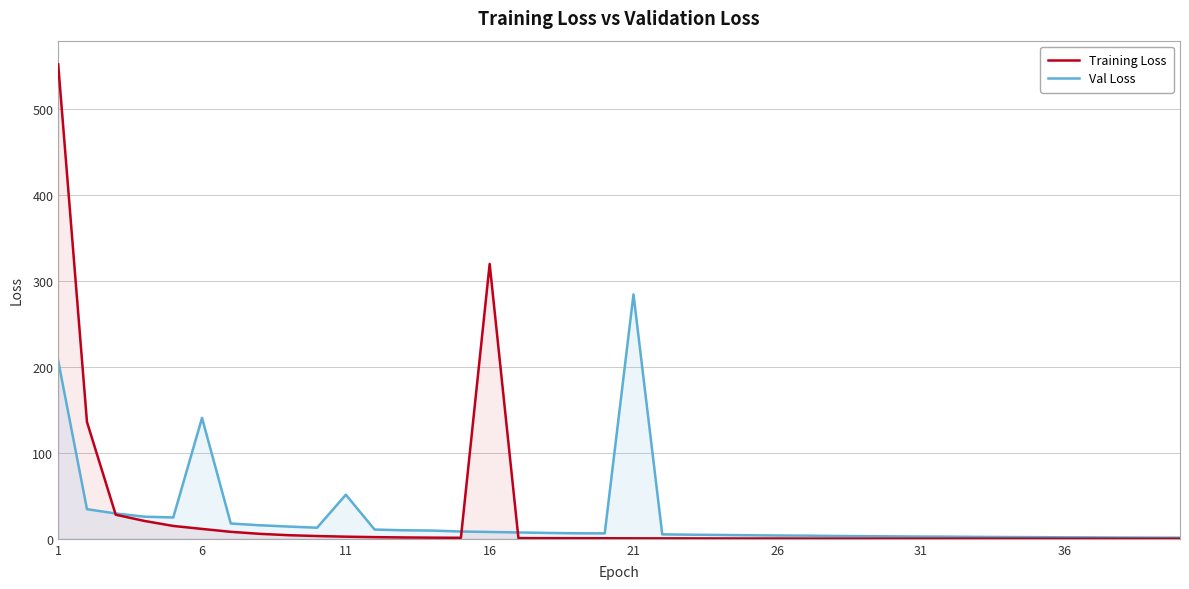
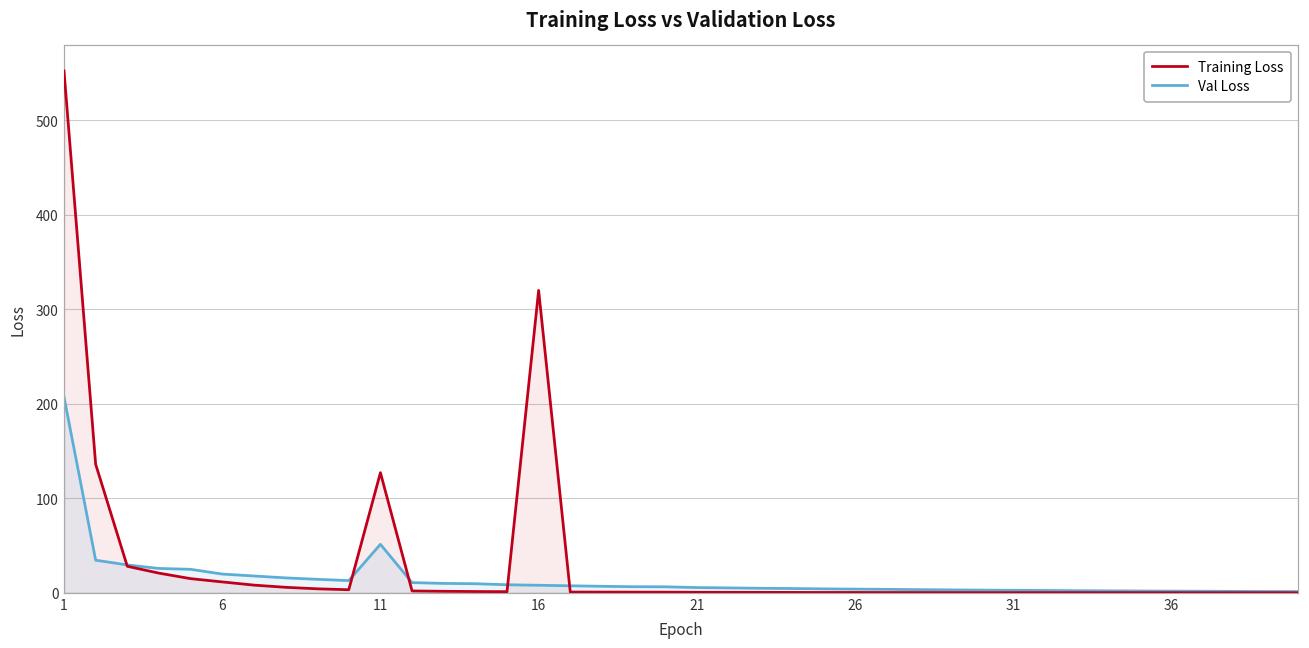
  {
    "Training Loss": {
      "1": 550,
      "6": 10,
-     "11": 0,
+     "11": 130,
      "16": 320,
      "21": 0,
      "26": 0
    },
    "Val Loss": {
      "1": 210,
-     "6": 140,
+     "6": 20,
      "11": 50,
      "16": 10,
-     "21": 280,
+     "21": 10,
      "26": 0
    }
  }
